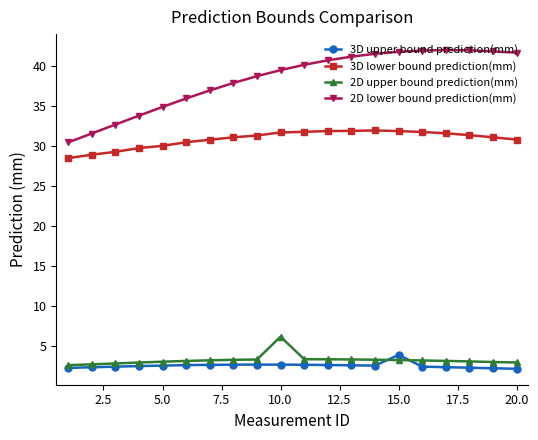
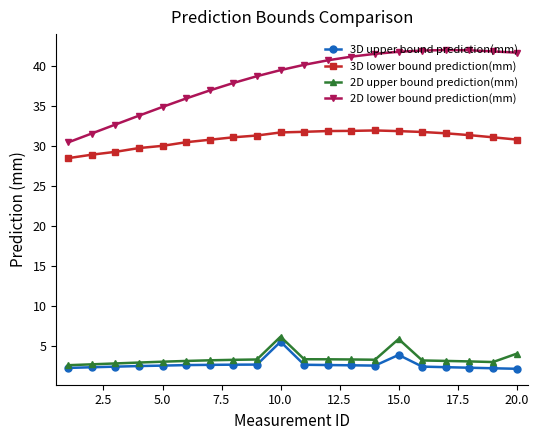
  {
    "3D upper bound prediction(mm)": {
      "5.0": 3,
-     "10.0": 3,
+     "10.0": 6,
      "15.0": 4,
      "20.0": 2
    },
    "2D upper bound prediction(mm)": {
      "5.0": 3,
      "10.0": 6,
-     "15.0": 3,
-     "20.0": 3
+     "15.0": 6,
+     "20.0": 4
    }
  }
